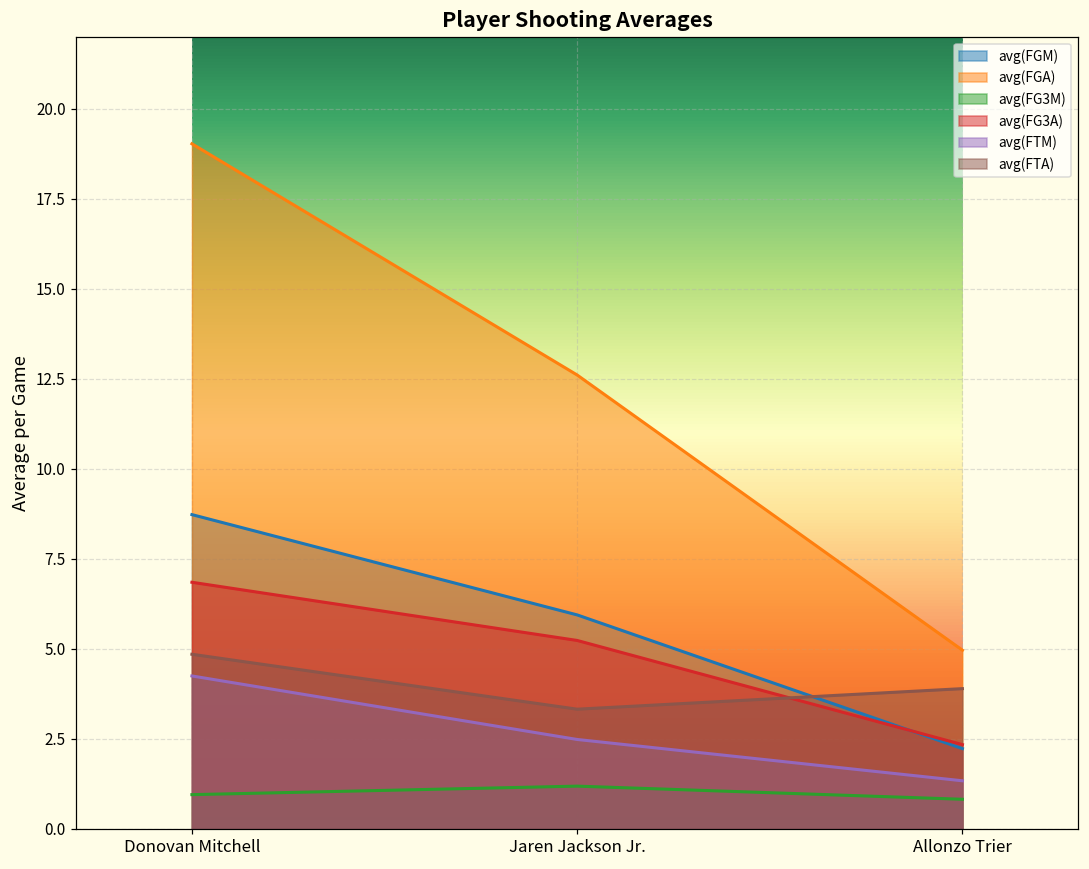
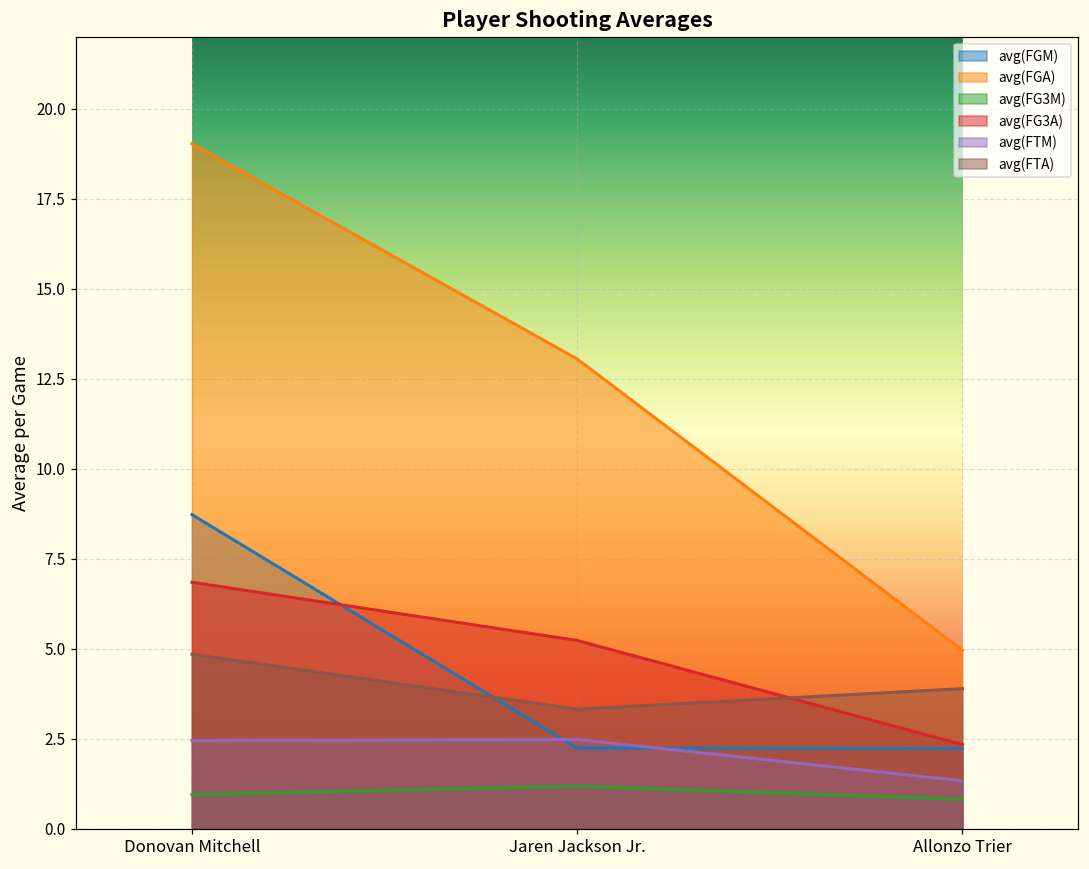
  {
    "avg(FGM)": {
      "Donovan Mitchell": 8.7,
-     "Jaren Jackson Jr.": 5.9,
+     "Jaren Jackson Jr.": 2.2,
      "Allonzo Trier": 2.2
    },
    "avg(FGA)": {
      "Donovan Mitchell": 19.0,
-     "Jaren Jackson Jr.": 12.6,
+     "Jaren Jackson Jr.": 13.0,
      "Allonzo Trier": 5.0
    },
    "avg(FG3M)": {
      "Donovan Mitchell": 0.9,
      "Jaren Jackson Jr.": 1.2,
      "Allonzo Trier": 0.8
    },
    "avg(FG3A)": {
      "Donovan Mitchell": 6.8,
      "Jaren Jackson Jr.": 5.2,
      "Allonzo Trier": 2.3
    },
    "avg(FTM)": {
-     "Donovan Mitchell": 4.2,
+     "Donovan Mitchell": 2.4,
      "Jaren Jackson Jr.": 2.5,
      "Allonzo Trier": 1.3
    },
    "avg(FTA)": {
      "Donovan Mitchell": 4.8,
      "Jaren Jackson Jr.": 3.3,
      "Allonzo Trier": 3.9
    }
  }
